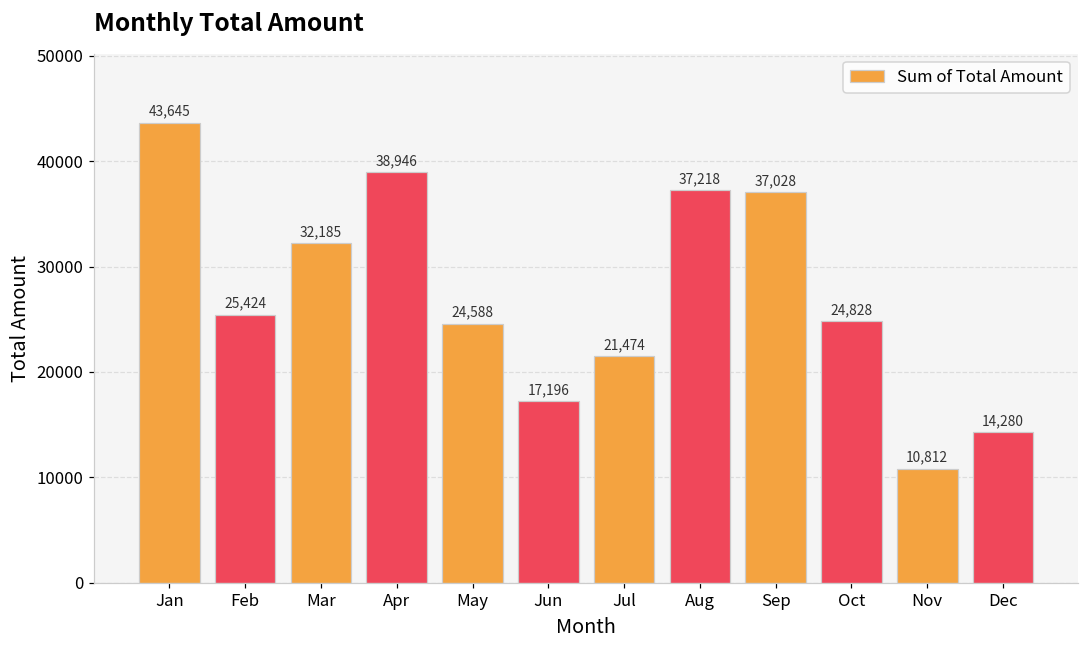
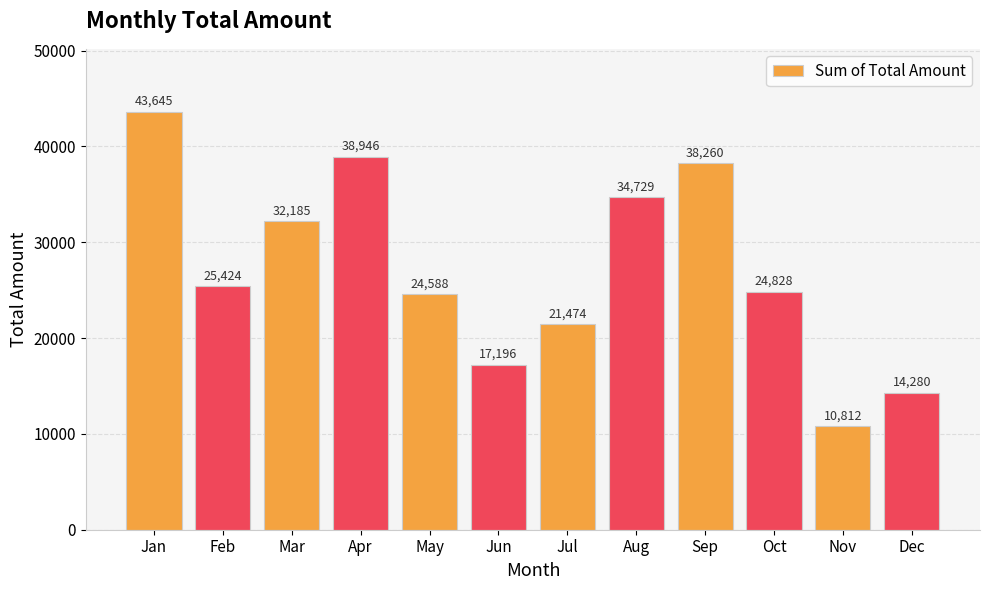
  {
    "Jan": "43,645",
    "Feb": "25,424",
    "Mar": "32,185",
    "Apr": "38,946",
    "May": "24,588",
    "Jun": "17,196",
    "Jul": "21,474",
-   "Aug": "37,218",
-   "Sep": "37,028",
+   "Aug": "34,729",
+   "Sep": "38,260",
    "Oct": "24,828",
    "Nov": "10,812",
    "Dec": "14,280"
  }
